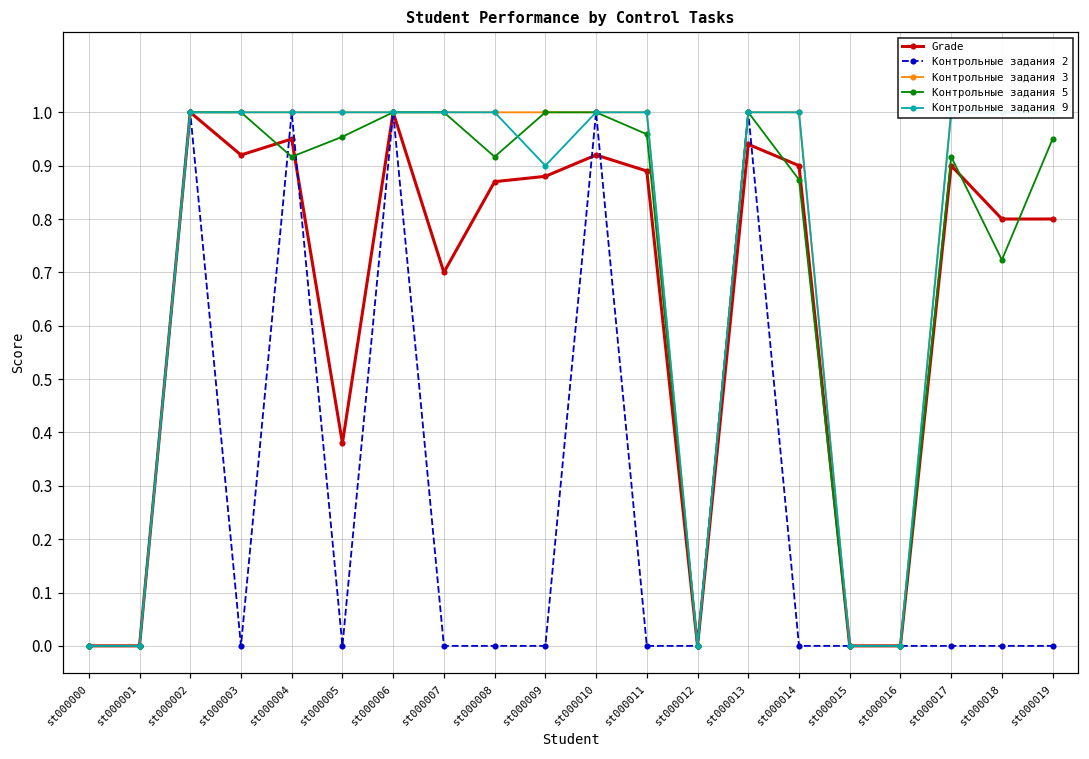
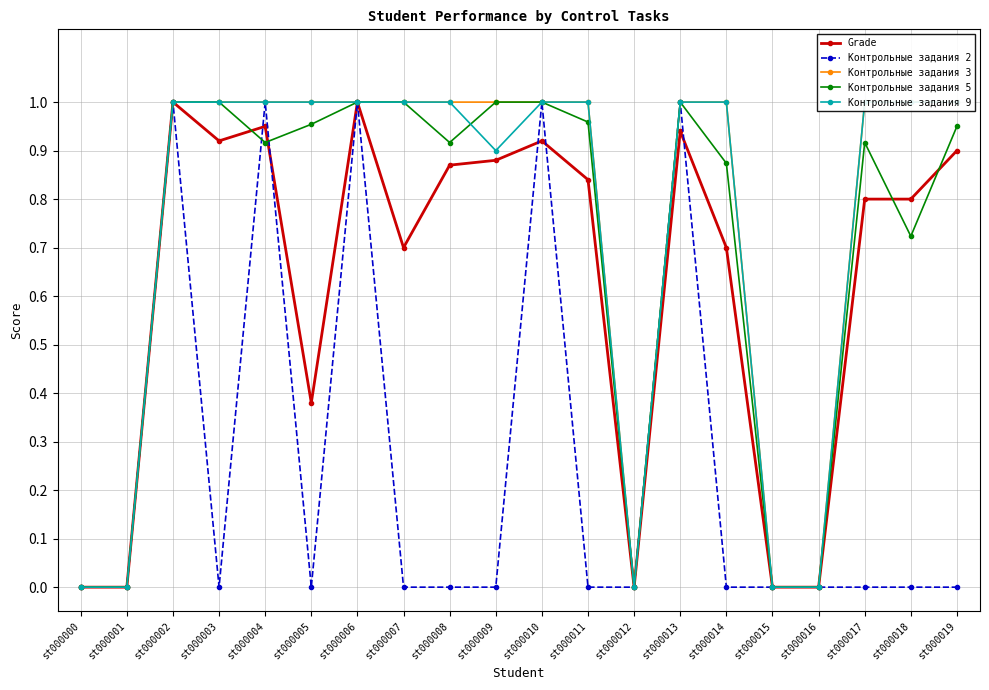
  {
    "Grade": {
      "st000003": 0.92,
      "st000004": 0.95,
      "st000005": 0.38,
      "st000007": 0.70,
      "st000008": 0.87,
      "st000009": 0.88,
      "st000010": 0.92,
-     "st000011": 0.89,
+     "st000011": 0.84,
      "st000013": 0.94,
-     "st000014": 0.9,
-     "st000017": 0.9,
+     "st000014": 0.7,
+     "st000017": 0.8,
      "st000018": 0.80,
-     "st000019": 0.8
+     "st000019": 0.9
    },
    "Контрольные задания 2": {
      "st000003": 0.00,
      "st000005": 0.00,
      "st000007": 0.00,
      "st000008": 0.00,
      "st000009": 0.00,
      "st000011": 0.00,
      "st000014": 0.00,
      "st000017": 0.00,
      "st000018": 0.00,
      "st000019": 0.00
    },
    "Контрольные задания 5": {
      "st000004": 0.92,
      "st000005": 0.95,
      "st000008": 0.92,
      "st000011": 0.96,
      "st000014": 0.87,
      "st000017": 0.92,
      "st000018": 0.72,
      "st000019": 0.95
    },
    "Контрольные задания 9": {
      "st000009": 0.90
    }
  }
